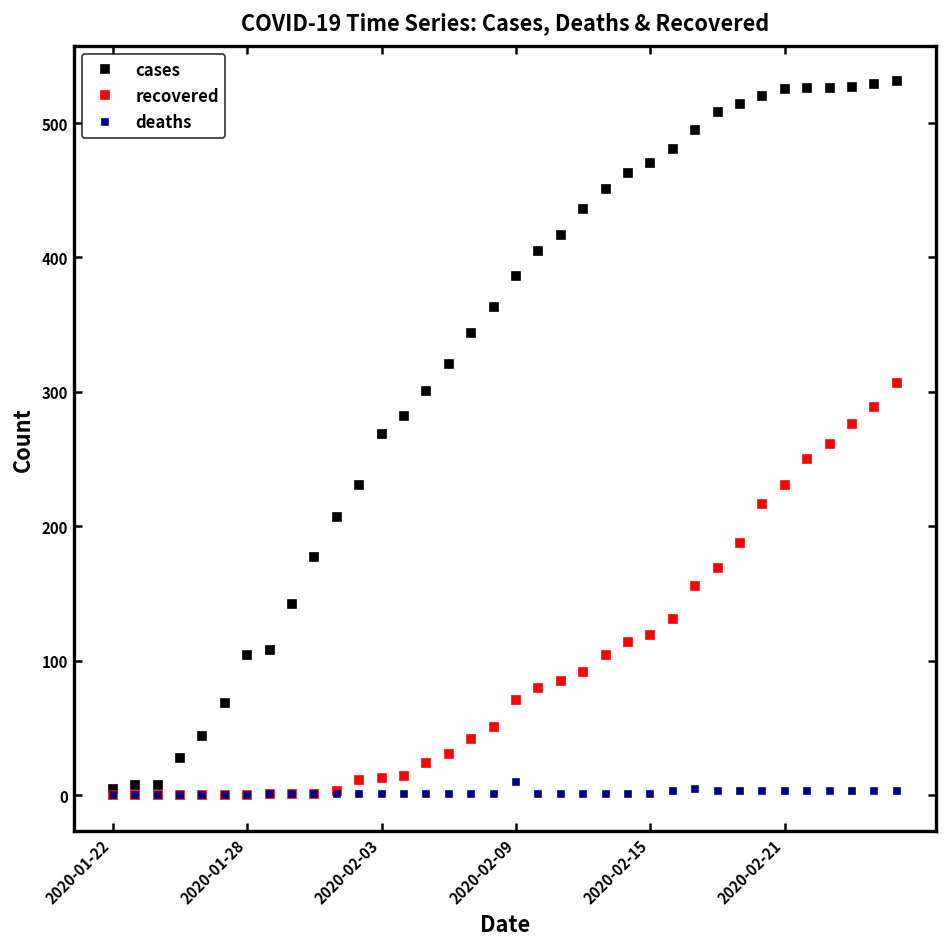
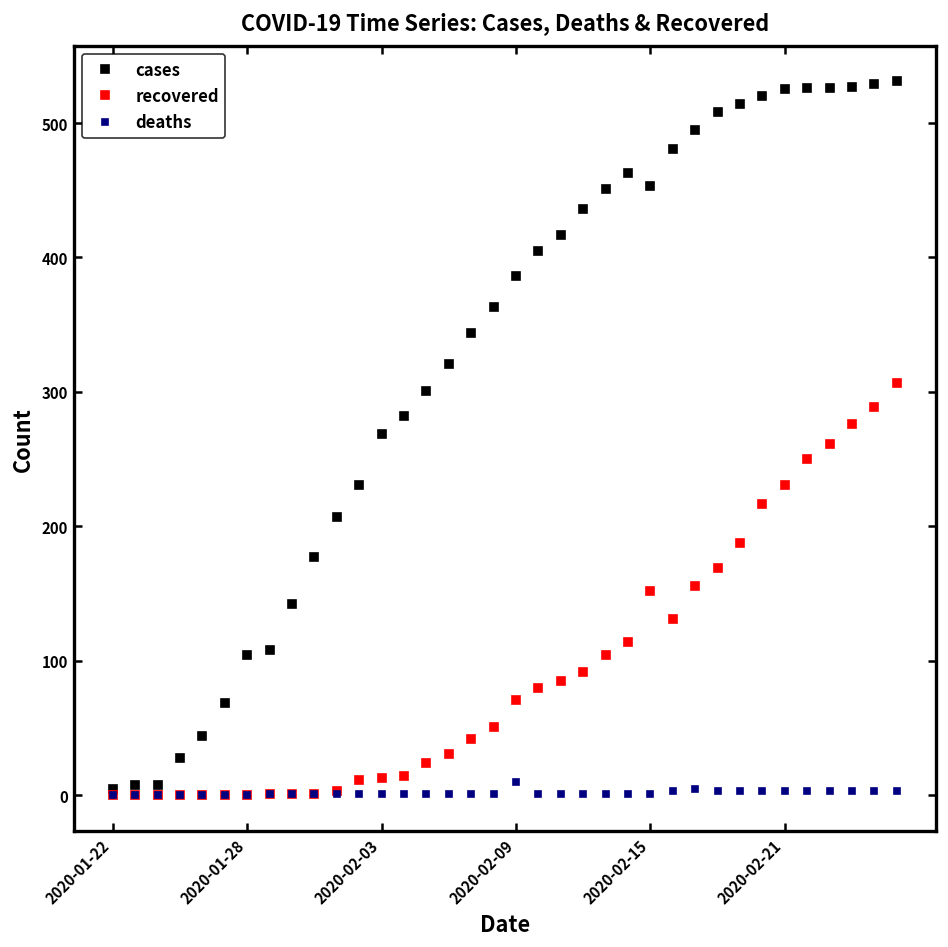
  {
    "cases": {
      "2020-01-22": 5,
      "2020-01-28": 104,
      "2020-02-03": 269,
      "2020-02-09": 386,
-     "2020-02-15": 470,
+     "2020-02-15": 453,
      "2020-02-21": 525
    },
    "recovered": {
      "2020-02-03": 13,
      "2020-02-09": 71,
-     "2020-02-15": 119,
+     "2020-02-15": 152,
      "2020-02-21": 231
    },
    "deaths": {
      "2020-02-03": 1,
      "2020-02-09": 10,
      "2020-02-15": 1,
      "2020-02-21": 3
    }
  }
